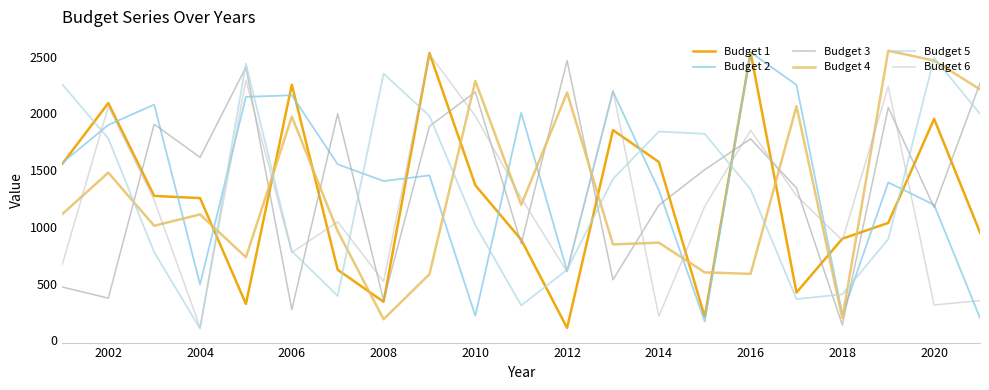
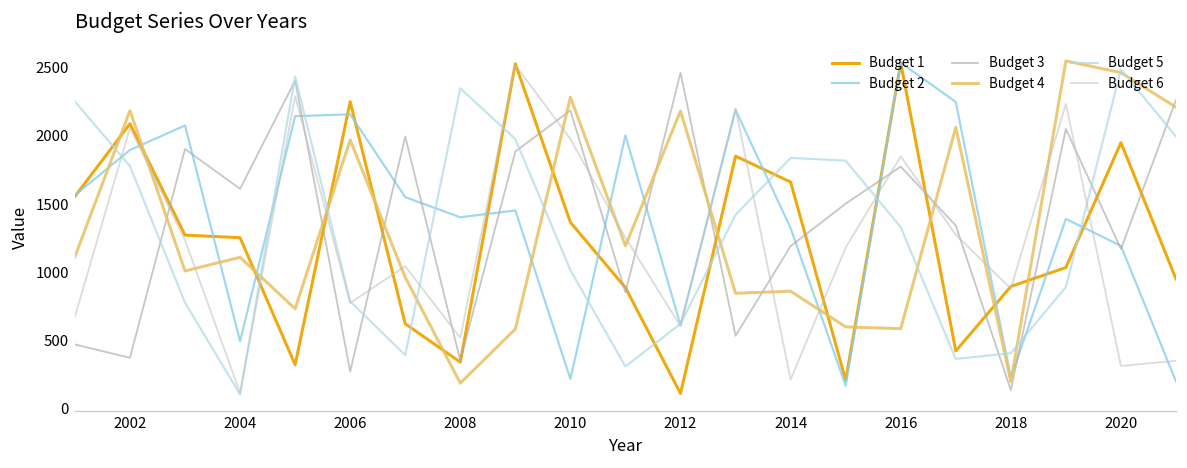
  {
    "Budget 1": {
      "2002": 2090,
      "2004": 1250,
      "2006": 2250,
      "2010": 1370,
      "2012": 110,
-     "2014": 1570,
+     "2014": 1660,
      "2020": 1950
    },
    "Budget 4": {
-     "2002": 1480,
+     "2002": 2190,
      "2004": 1110,
      "2006": 1970,
      "2008": 190,
      "2010": 2290,
      "2012": 2180,
      "2014": 860,
      "2016": 590,
      "2018": 200,
      "2020": 2470
    }
  }
